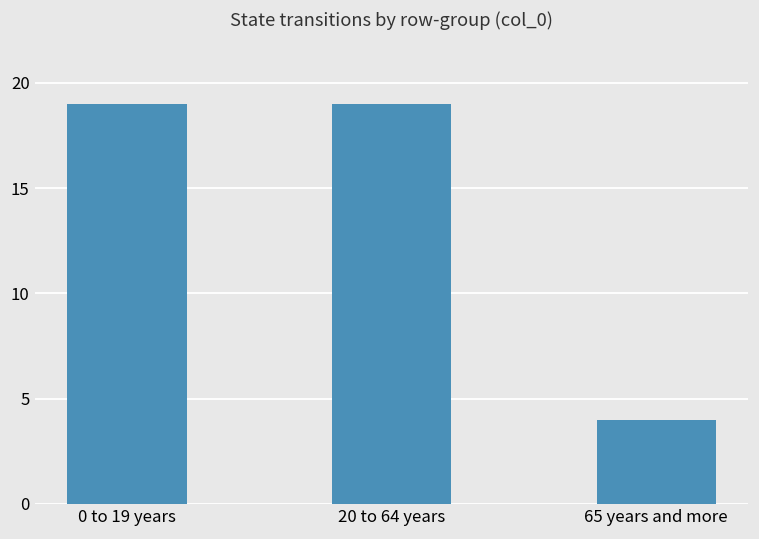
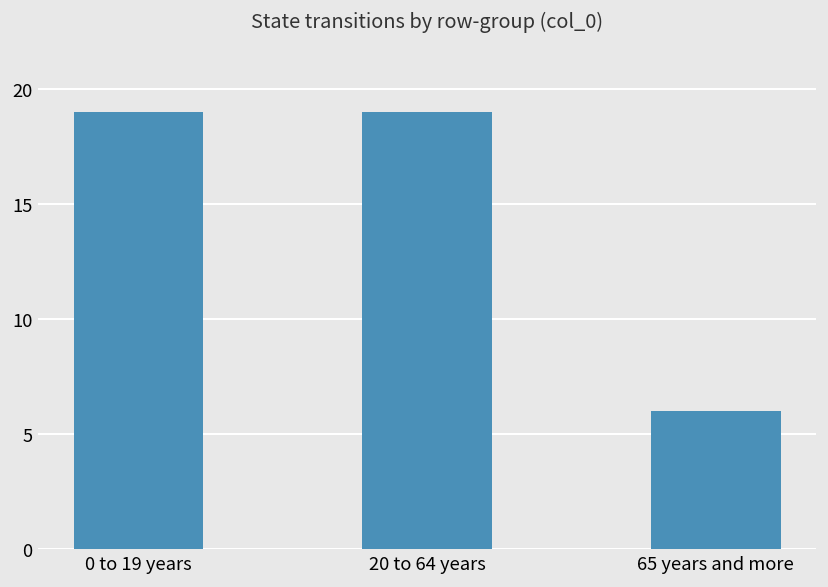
  {
    "0 to 19 years": 19,
    "20 to 64 years": 19,
-   "65 years and more": 4
+   "65 years and more": 6
  }
